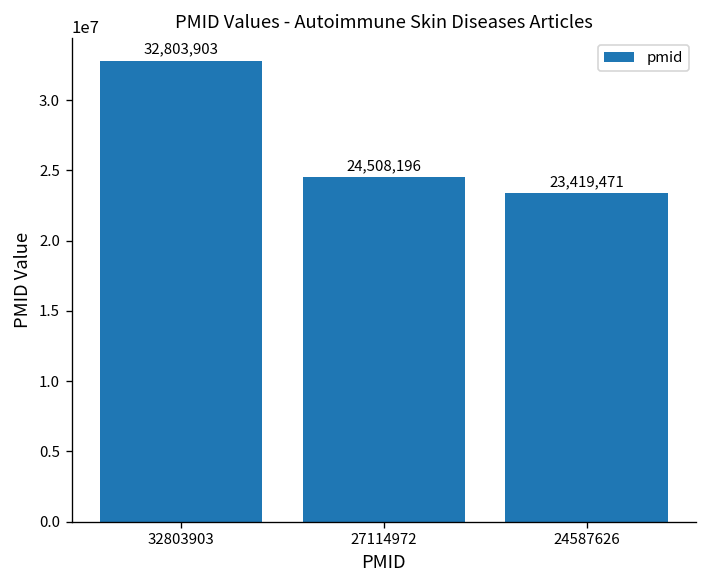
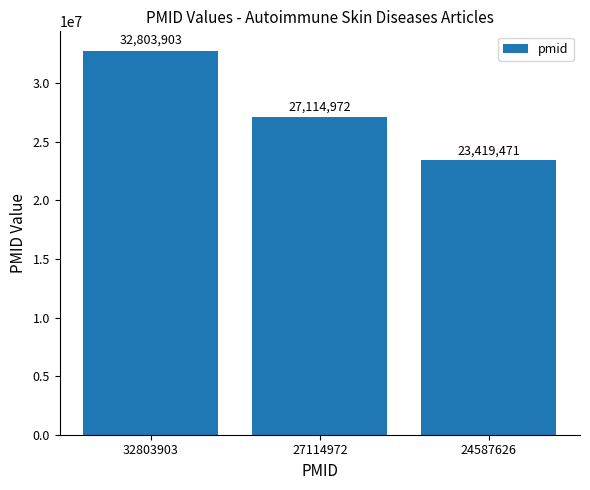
  {
    "32803903": "32,803,903",
-   "27114972": "24,508,196",
+   "27114972": "27,114,972",
    "24587626": "23,419,471"
  }
